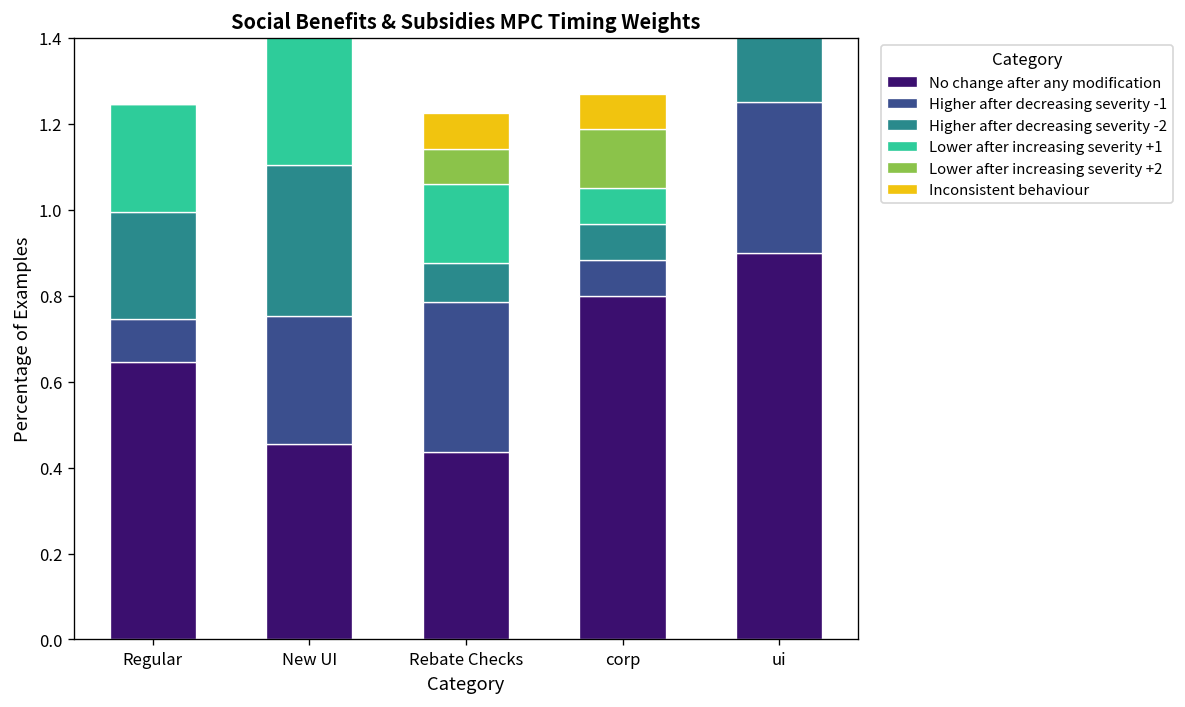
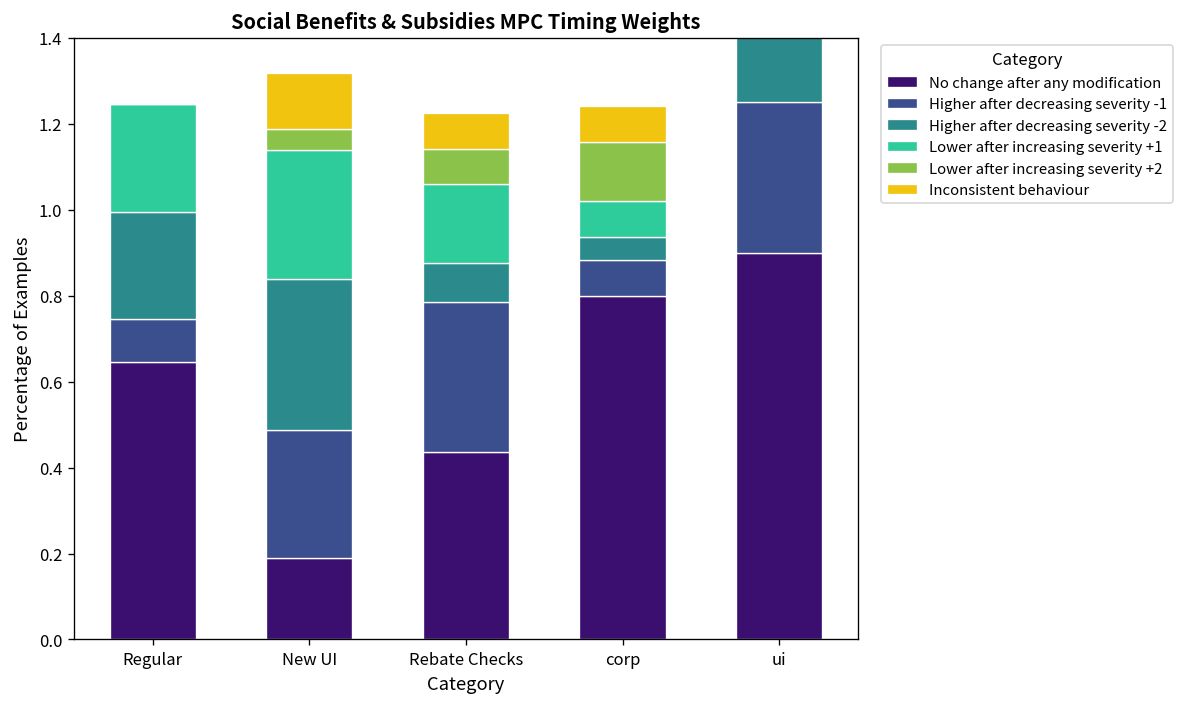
  {
    "No change after any modification": {
      "Regular": 0.64,
-     "New UI": 0.45,
+     "New UI": 0.19,
      "Rebate Checks": 0.44,
      "corp": 0.80,
      "ui": 0.90
    },
    "Higher after decreasing severity -1": {
      "Regular": 0.10,
      "New UI": 0.30,
      "Rebate Checks": 0.35,
      "corp": 0.08,
      "ui": 0.35
    },
    "Higher after decreasing severity -2": {
      "Regular": 0.25,
      "New UI": 0.35,
      "Rebate Checks": 0.09,
-     "corp": 0.08
+     "corp": 0.05
    },
    "Lower after increasing severity +1": {
      "Regular": 0.25,
      "New UI": 0.30,
      "Rebate Checks": 0.18,
      "corp": 0.08
    },
    "Lower after increasing severity +2": {
      "Regular": 0.00,
      "Rebate Checks": 0.08,
      "corp": 0.14
    },
    "Inconsistent behaviour": {
      "Regular": 0.00,
      "Rebate Checks": 0.08,
      "corp": 0.08
    }
  }
